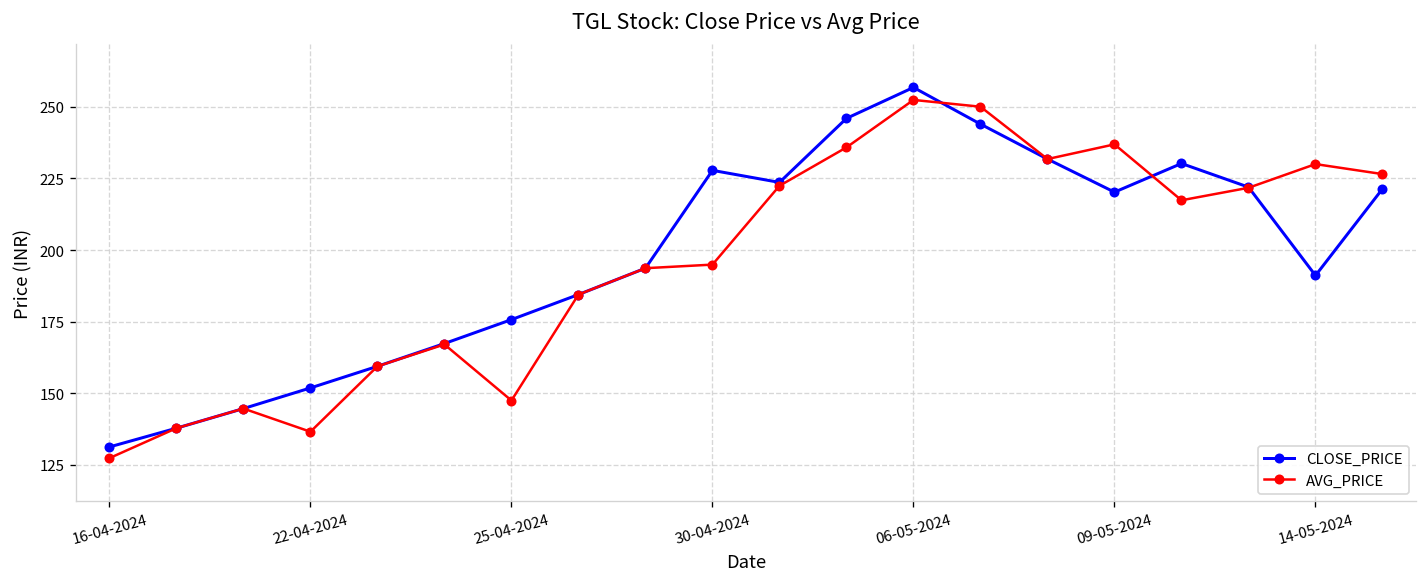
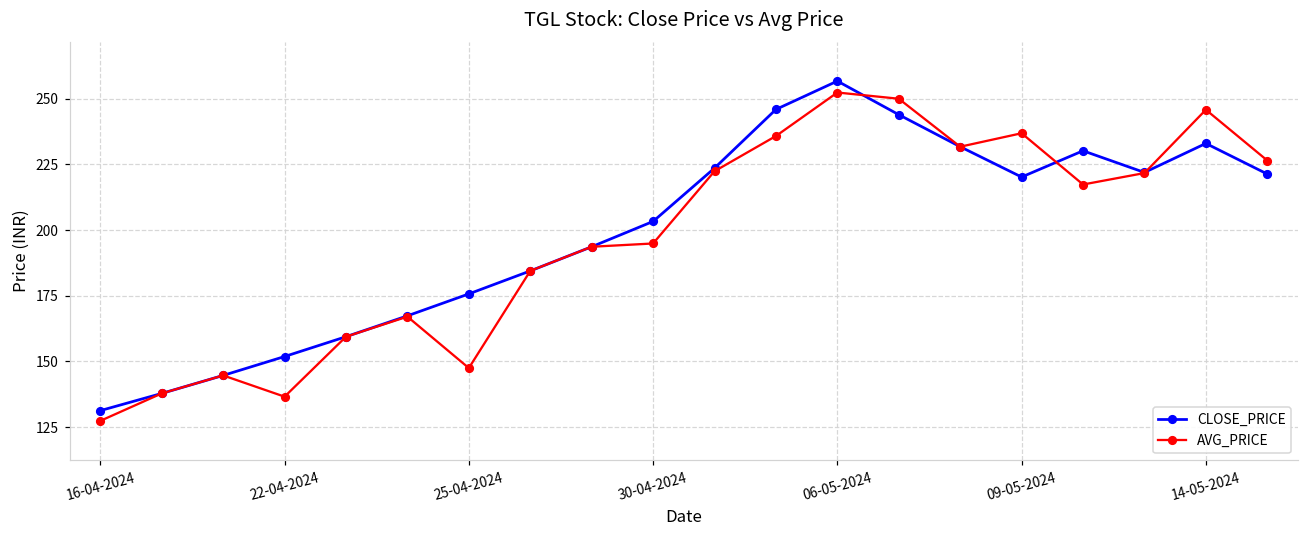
  {
    "CLOSE_PRICE": {
      "16-04-2024": 131,
      "22-04-2024": 152,
      "25-04-2024": 176,
-     "30-04-2024": 228,
+     "30-04-2024": 203,
      "06-05-2024": 257,
      "09-05-2024": 220,
-     "14-05-2024": 191
+     "14-05-2024": 233
    },
    "AVG_PRICE": {
      "16-04-2024": 127,
      "22-04-2024": 137,
      "25-04-2024": 147,
      "30-04-2024": 195,
      "06-05-2024": 252,
      "09-05-2024": 237,
-     "14-05-2024": 230
+     "14-05-2024": 246
    }
  }
